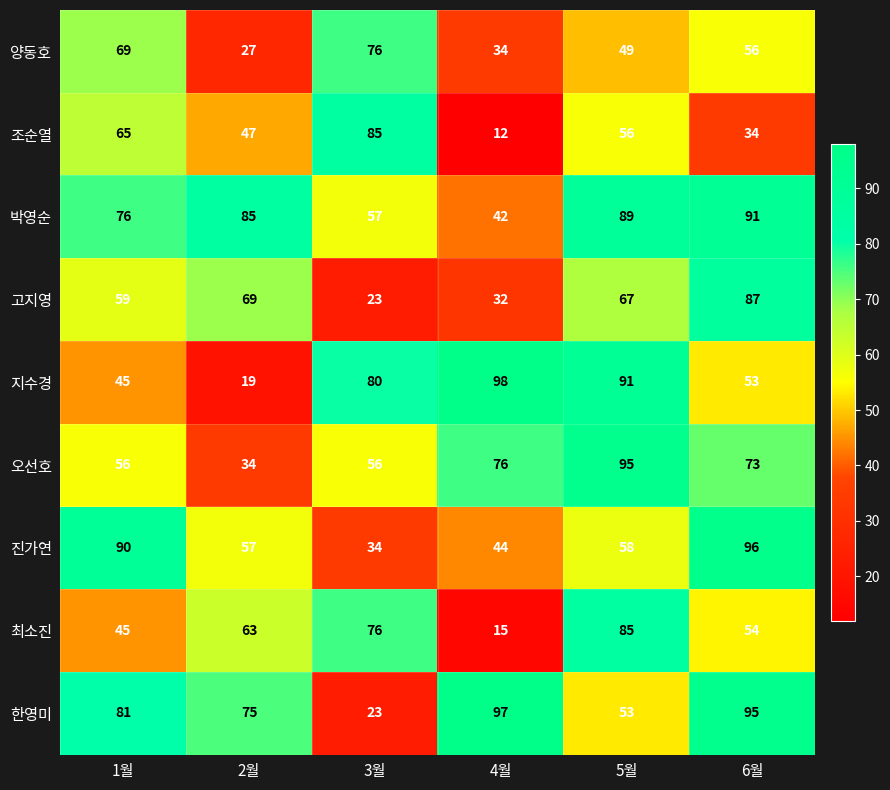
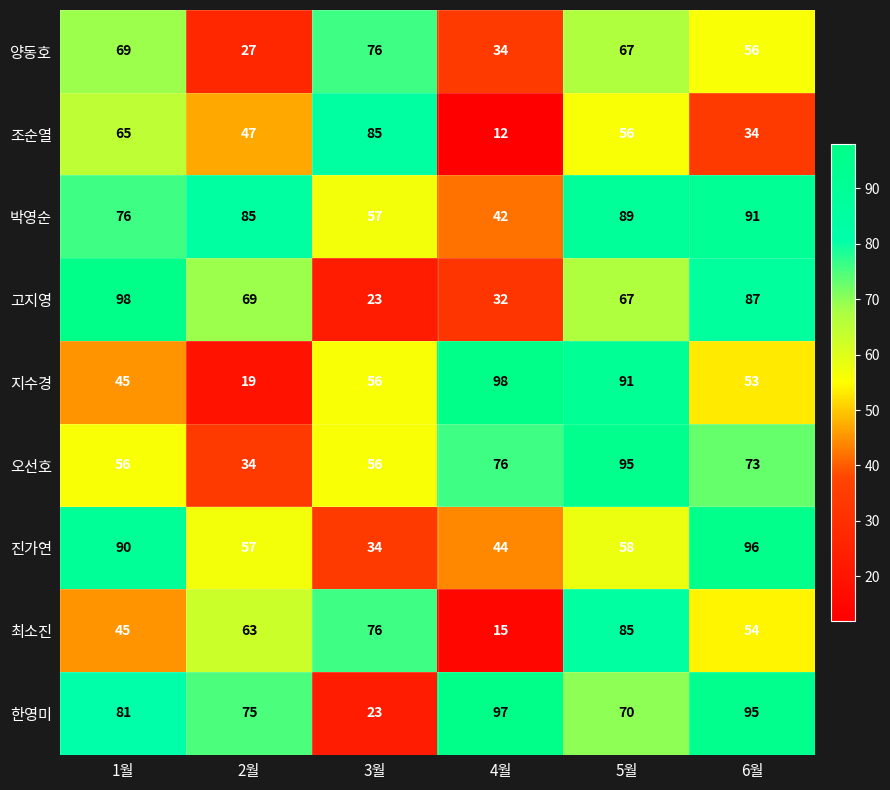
  {
    "양동호": {
      "1월": 69,
      "2월": 27,
      "3월": 76,
      "4월": 34,
-     "5월": 49,
+     "5월": 67,
      "6월": 56
    },
    "조순열": {
      "1월": 65,
      "2월": 47,
      "3월": 85,
      "4월": 12,
      "5월": 56,
      "6월": 34
    },
    "박영순": {
      "1월": 76,
      "2월": 85,
      "3월": 57,
      "4월": 42,
      "5월": 89,
      "6월": 91
    },
    "고지영": {
-     "1월": 59,
+     "1월": 98,
      "2월": 69,
      "3월": 23,
      "4월": 32,
      "5월": 67,
      "6월": 87
    },
    "지수경": {
      "1월": 45,
      "2월": 19,
-     "3월": 80,
+     "3월": 56,
      "4월": 98,
      "5월": 91,
      "6월": 53
    },
    "오선호": {
      "1월": 56,
      "2월": 34,
      "3월": 56,
      "4월": 76,
      "5월": 95,
      "6월": 73
    },
    "진가연": {
      "1월": 90,
      "2월": 57,
      "3월": 34,
      "4월": 44,
      "5월": 58,
      "6월": 96
    },
    "최소진": {
      "1월": 45,
      "2월": 63,
      "3월": 76,
      "4월": 15,
      "5월": 85,
      "6월": 54
    },
    "한영미": {
      "1월": 81,
      "2월": 75,
      "3월": 23,
      "4월": 97,
-     "5월": 53,
+     "5월": 70,
      "6월": 95
    }
  }
